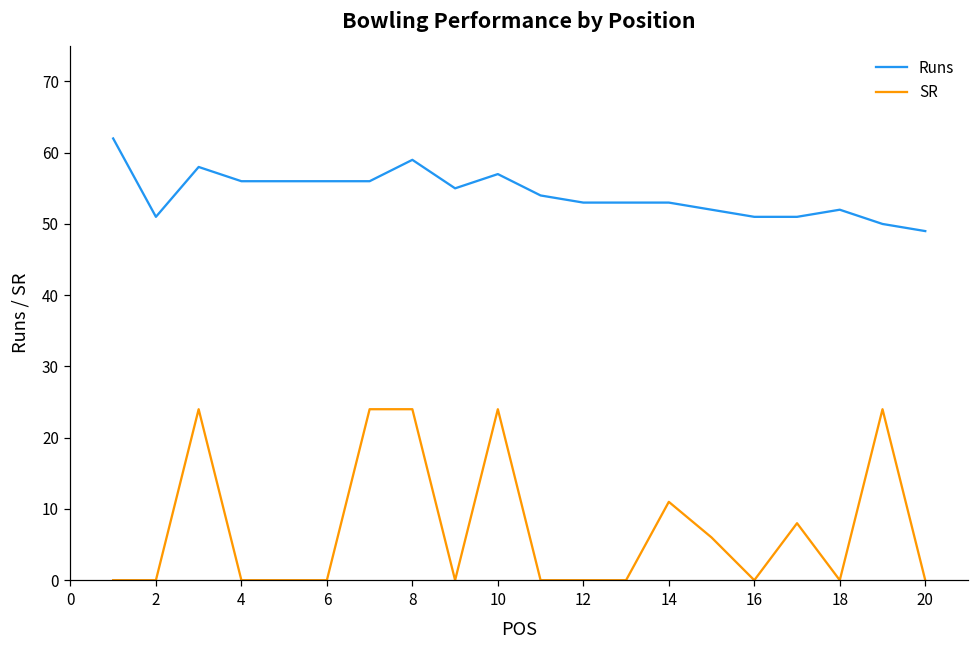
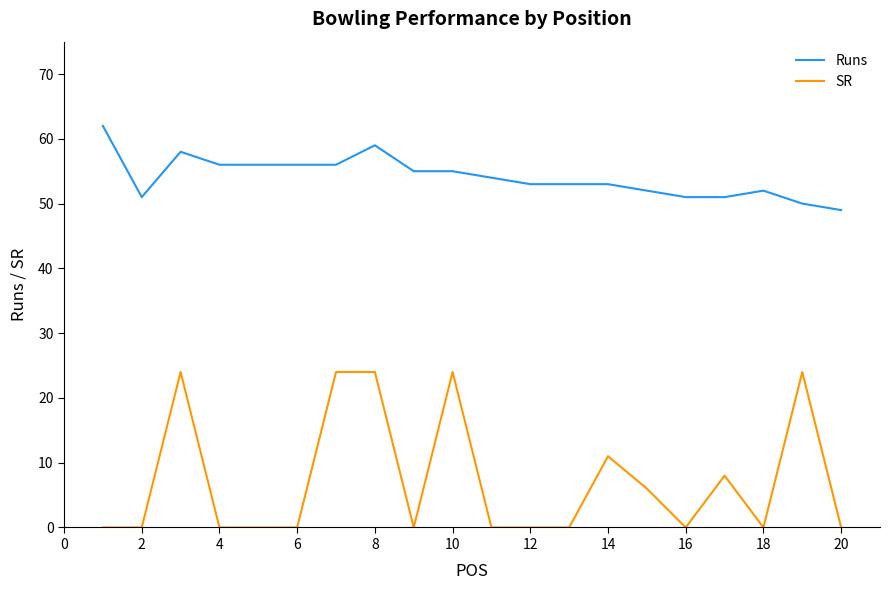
  {
    "Runs": {
      "2": 51,
      "4": 56,
      "6": 56,
      "8": 59,
-     "10": 57,
+     "10": 55,
      "12": 53,
      "14": 53,
      "16": 51,
      "18": 52,
      "20": 49
    },
    "SR": {
      "2": 0,
      "4": 0,
      "6": 0,
      "8": 24,
      "10": 24,
      "12": 0,
      "14": 11,
      "16": 0,
      "18": 0,
      "20": 0
    }
  }
